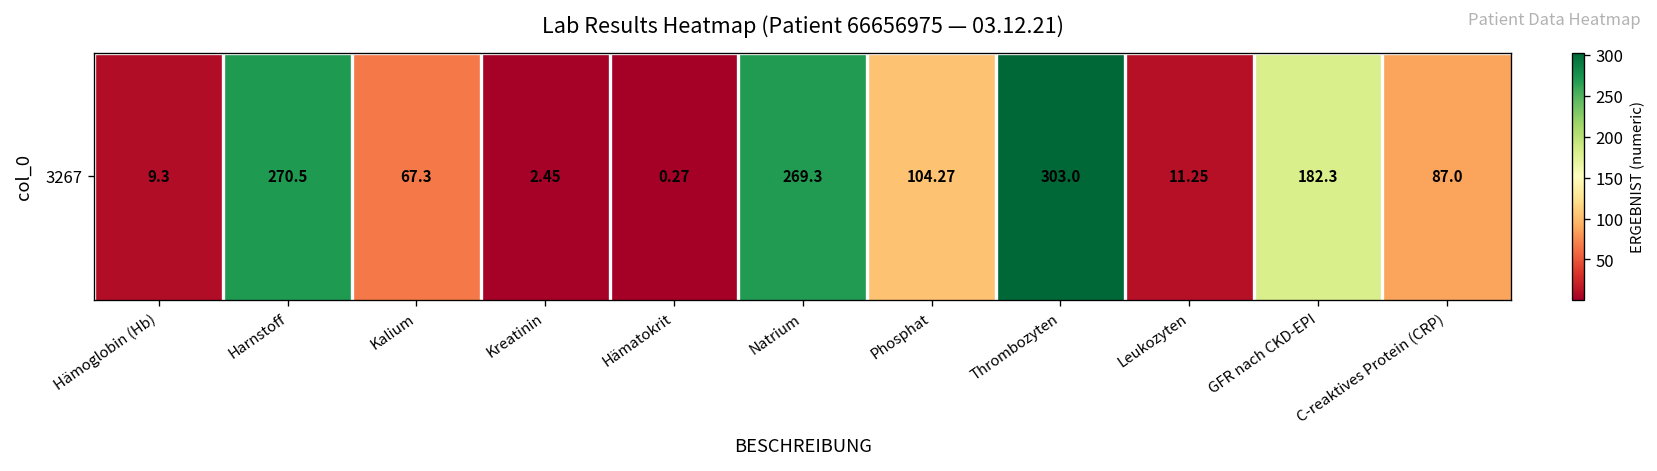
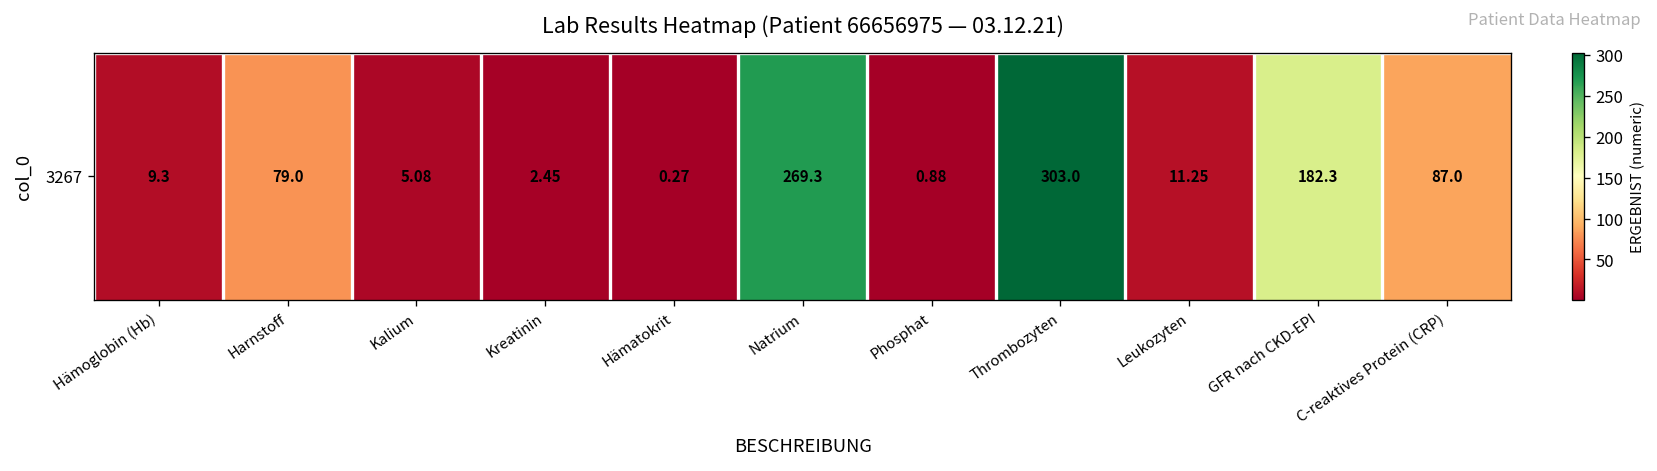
  {
    "3267": {
      "Hämoglobin (Hb)": 9.3,
-     "Harnstoff": 270.5,
-     "Kalium": 67.3,
+     "Harnstoff": 79.0,
+     "Kalium": 5.08,
      "Kreatinin": 2.45,
      "Hämatokrit": 0.27,
      "Natrium": 269.3,
-     "Phosphat": 104.27,
+     "Phosphat": 0.88,
      "Thrombozyten": 303.0,
      "Leukozyten": 11.25,
      "GFR nach CKD-EPI": 182.3,
      "C-reaktives Protein (CRP)": 87.0
    }
  }
